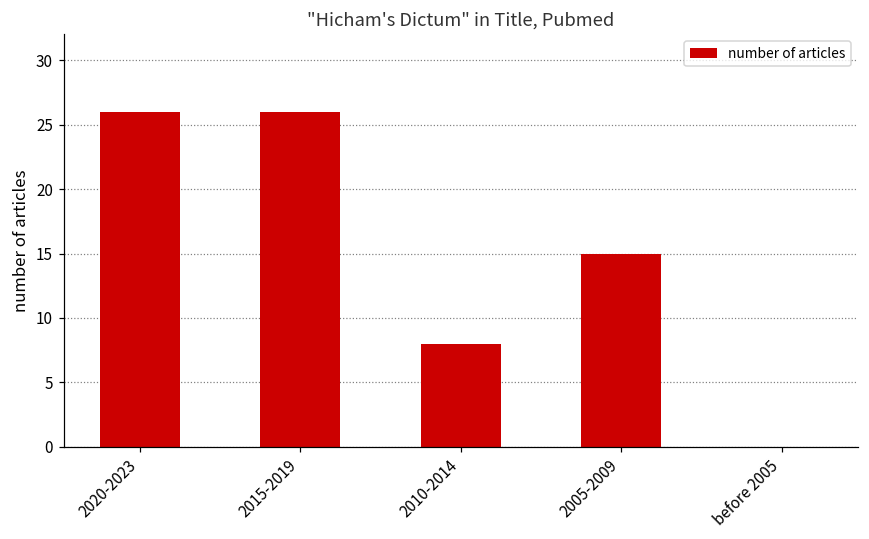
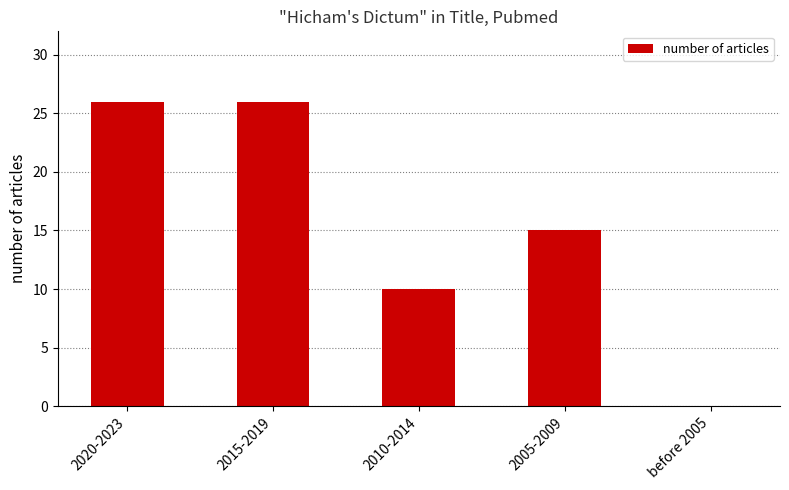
  {
    "2020-2023": 26,
    "2015-2019": 26,
-   "2010-2014": 8,
+   "2010-2014": 10,
    "2005-2009": 15,
    "before 2005": 0
  }
